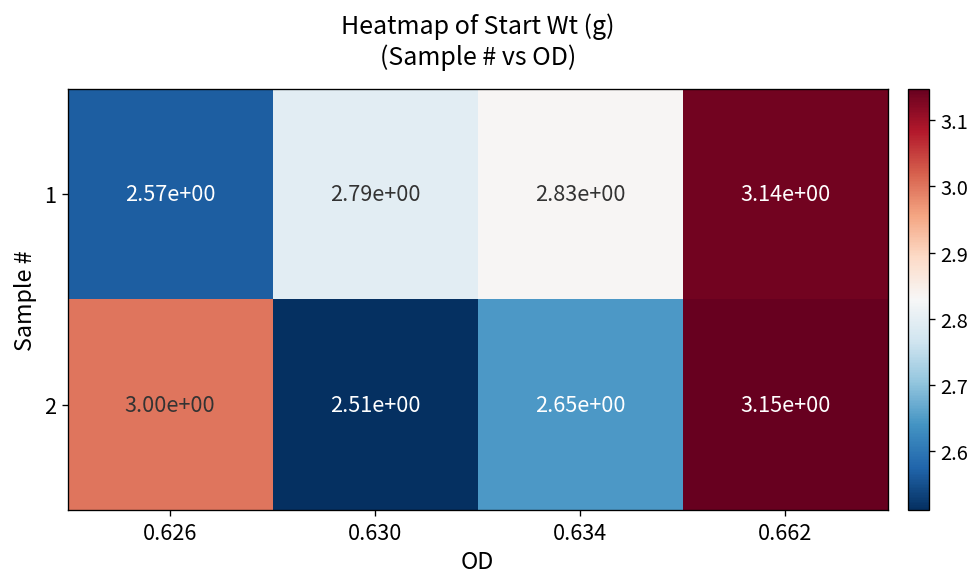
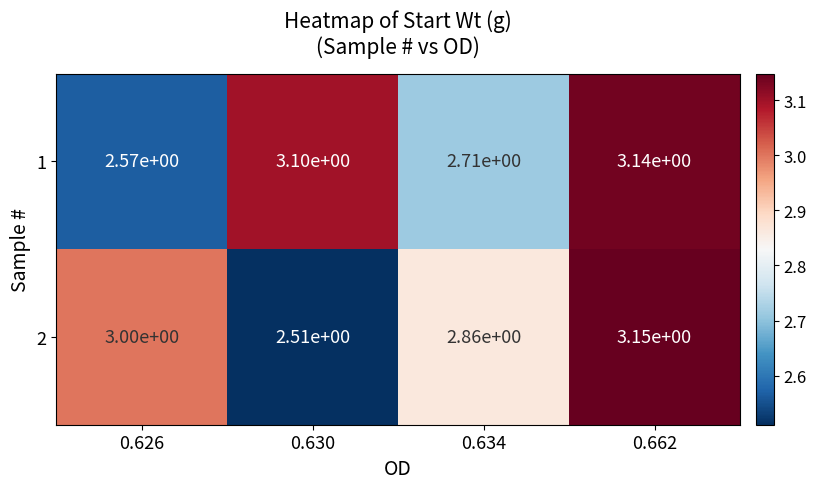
  {
    "1": {
      "0.626": "2.57e+00",
-     "0.630": "2.79e+00",
-     "0.634": "2.83e+00",
+     "0.630": "3.10e+00",
+     "0.634": "2.71e+00",
      "0.662": "3.14e+00"
    },
    "2": {
      "0.626": "3.00e+00",
      "0.630": "2.51e+00",
-     "0.634": "2.65e+00",
+     "0.634": "2.86e+00",
      "0.662": "3.15e+00"
    }
  }
